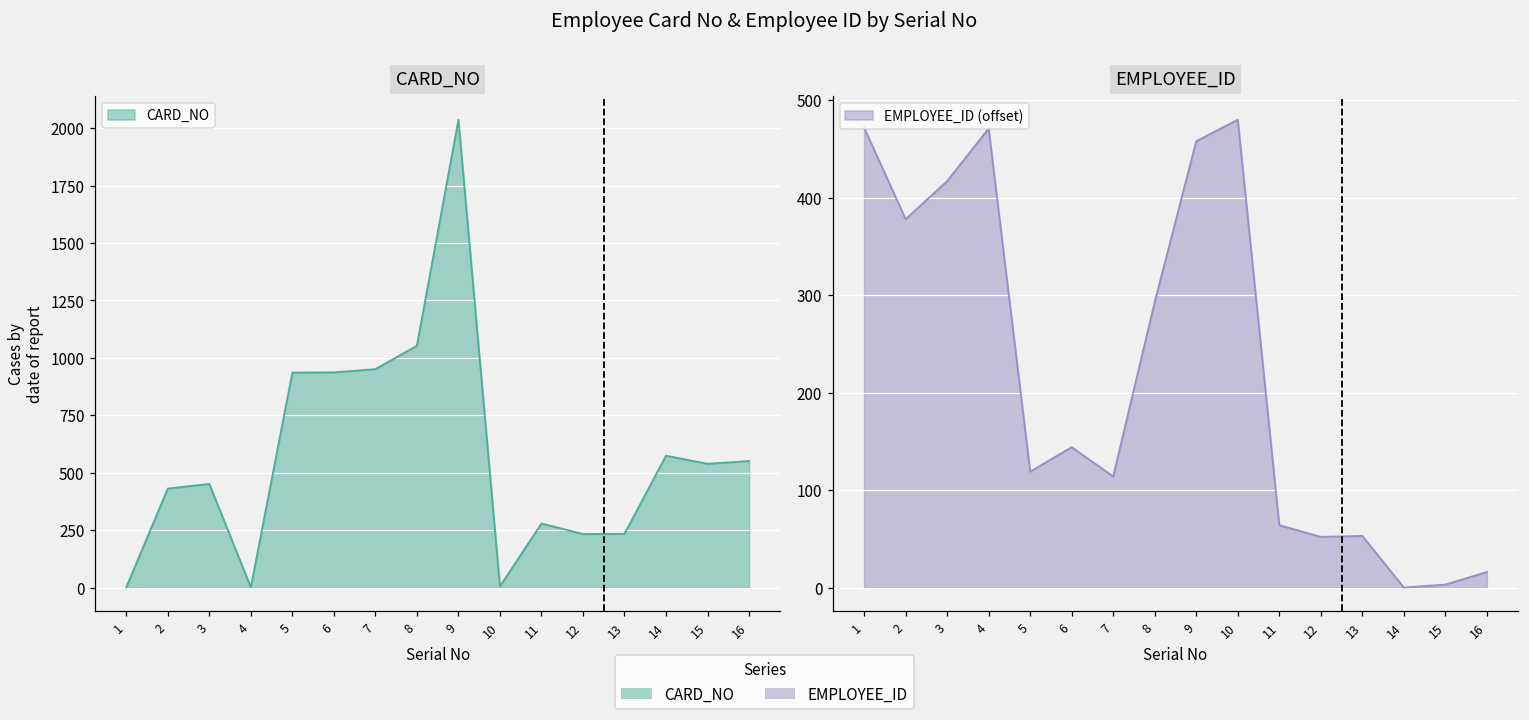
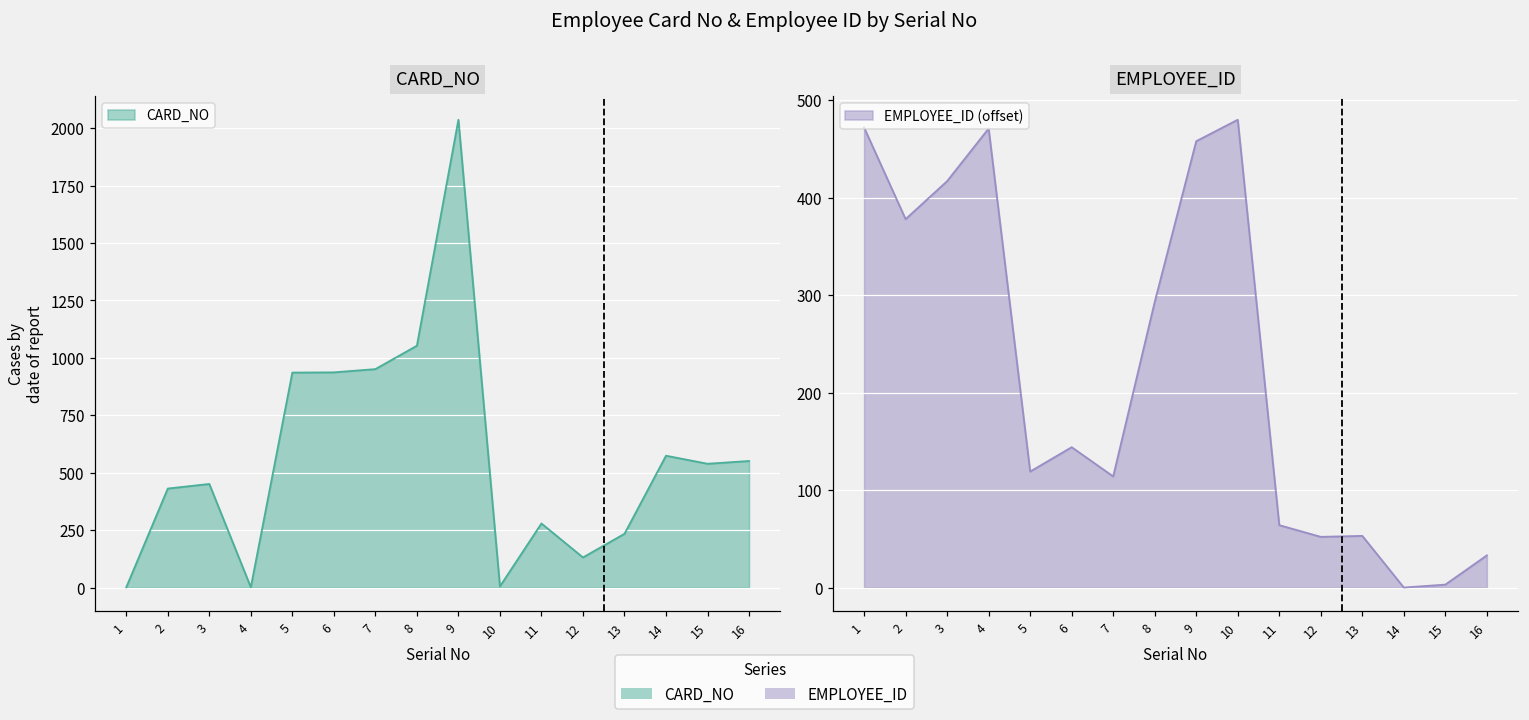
  {
    "CARD_NO": {
      "1": 0,
      "2": 430,
      "3": 450,
      "4": 0,
      "5": 940,
      "6": 940,
      "7": 950,
      "8": 1050,
      "9": 2040,
      "10": 10,
      "11": 280,
-     "12": 230,
+     "12": 130,
      "13": 230,
      "14": 570,
      "15": 540,
      "16": 550
    },
    "EMPLOYEE_ID": {
      "2": 380,
      "3": 420,
      "5": 120,
      "6": 140,
      "7": 110,
      "8": 290,
      "9": 460,
      "10": 480,
      "11": 60,
      "12": 50,
      "13": 50,
      "14": 0,
      "15": 0,
-     "16": 20
+     "16": 30
    }
  }
